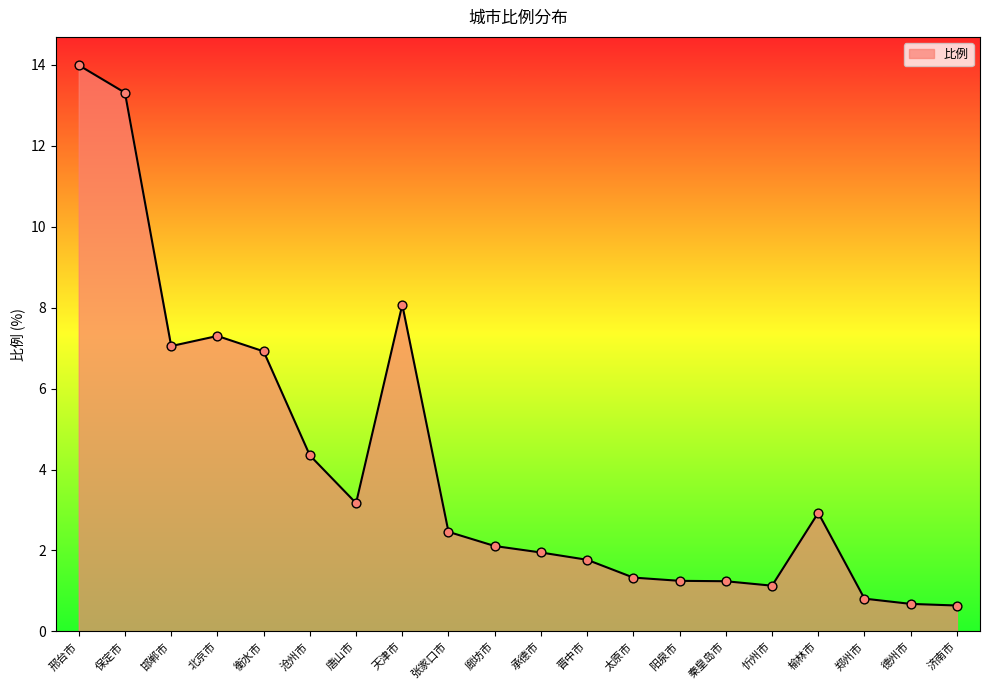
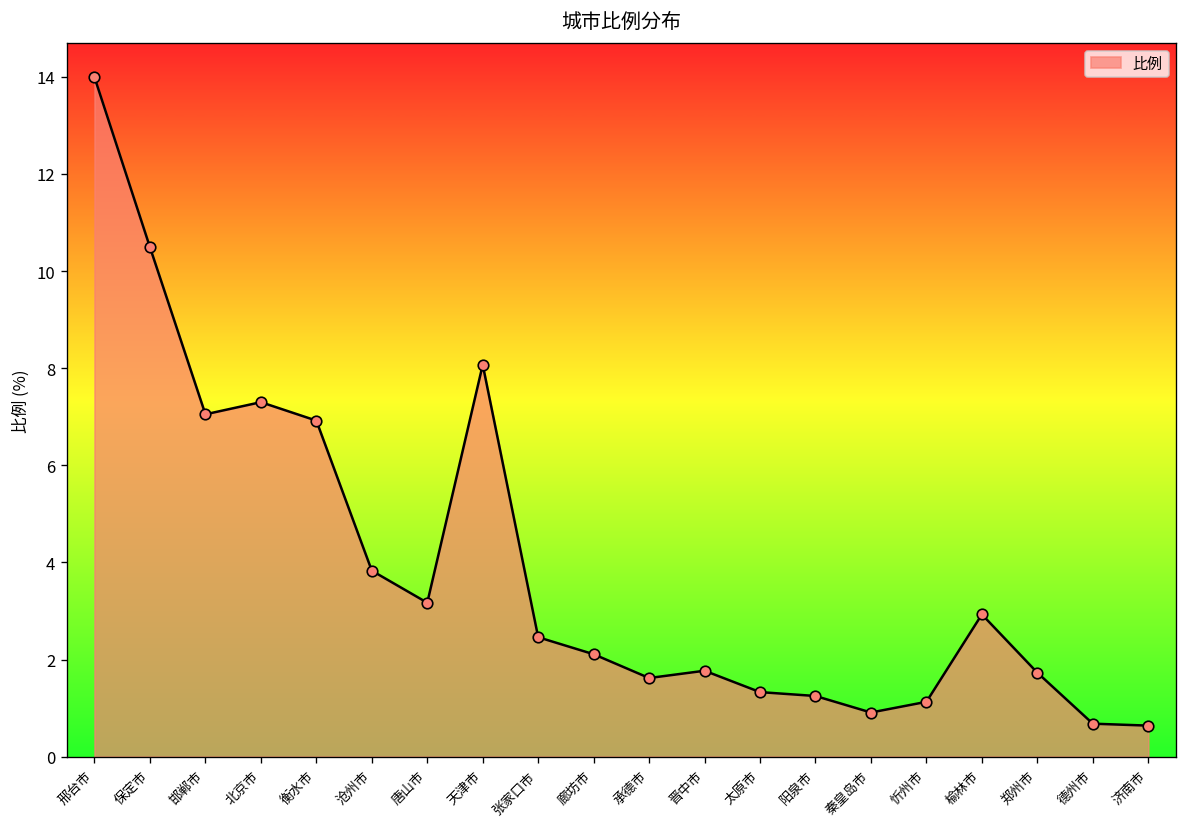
  {
    "邢台市": 14.0,
-   "保定市": 13.3,
+   "保定市": 10.5,
    "邯郸市": 7.1,
    "北京市": 7.3,
    "衡水市": 6.9,
-   "沧州市": 4.4,
+   "沧州市": 3.8,
    "唐山市": 3.2,
    "天津市": 8.1,
    "张家口市": 2.5,
    "廊坊市": 2.1,
-   "承德市": 2.0,
+   "承德市": 1.6,
    "晋中市": 1.8,
    "太原市": 1.3,
    "阳泉市": 1.3,
-   "秦皇岛市": 1.2,
+   "秦皇岛市": 0.9,
    "忻州市": 1.1,
    "榆林市": 2.9,
-   "郑州市": 0.8,
+   "郑州市": 1.7,
    "德州市": 0.7,
    "济南市": 0.6
  }
